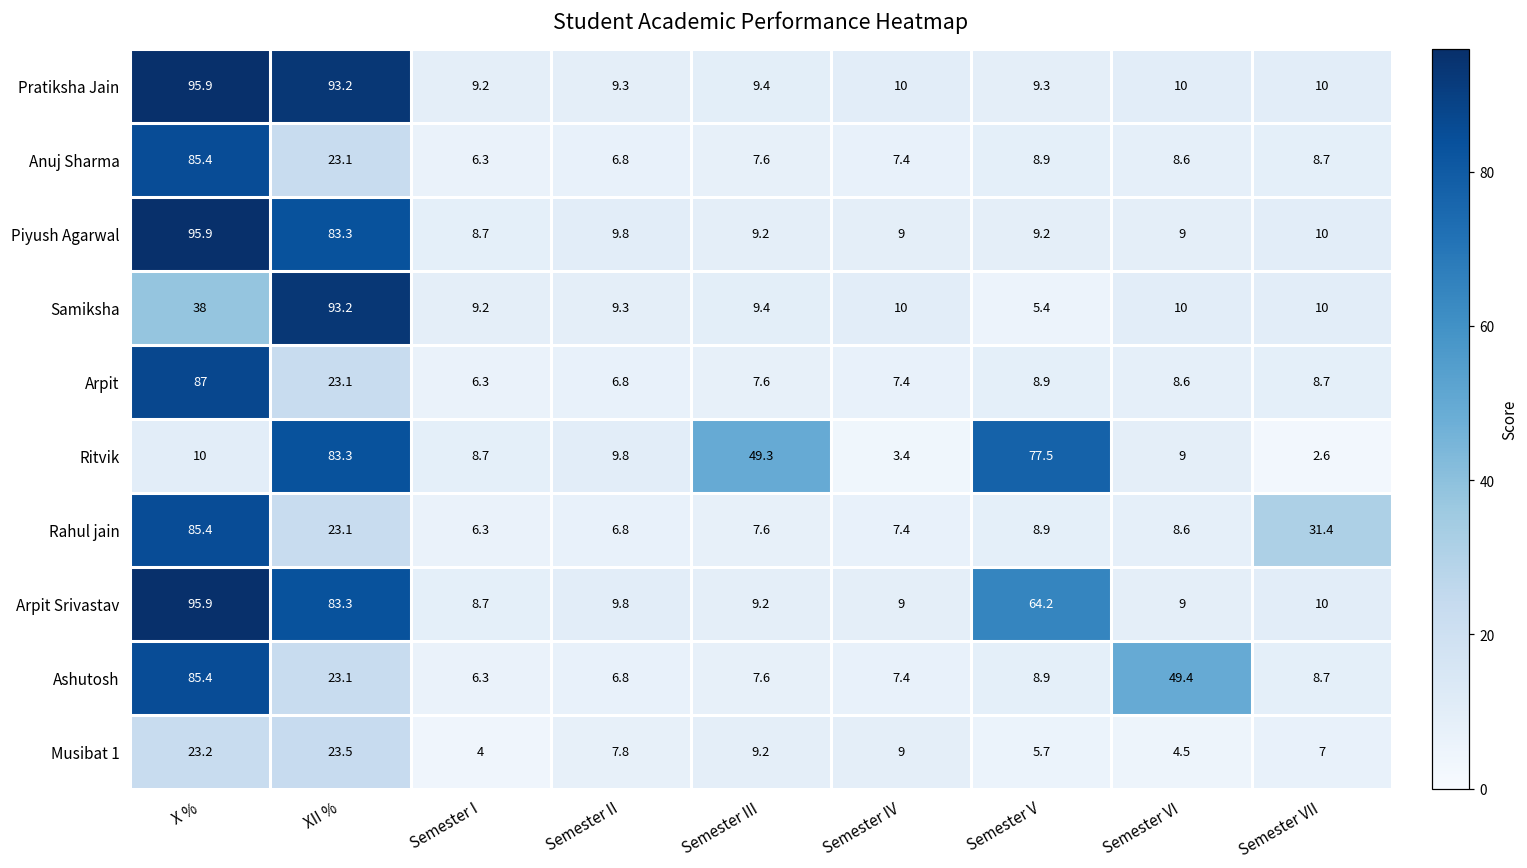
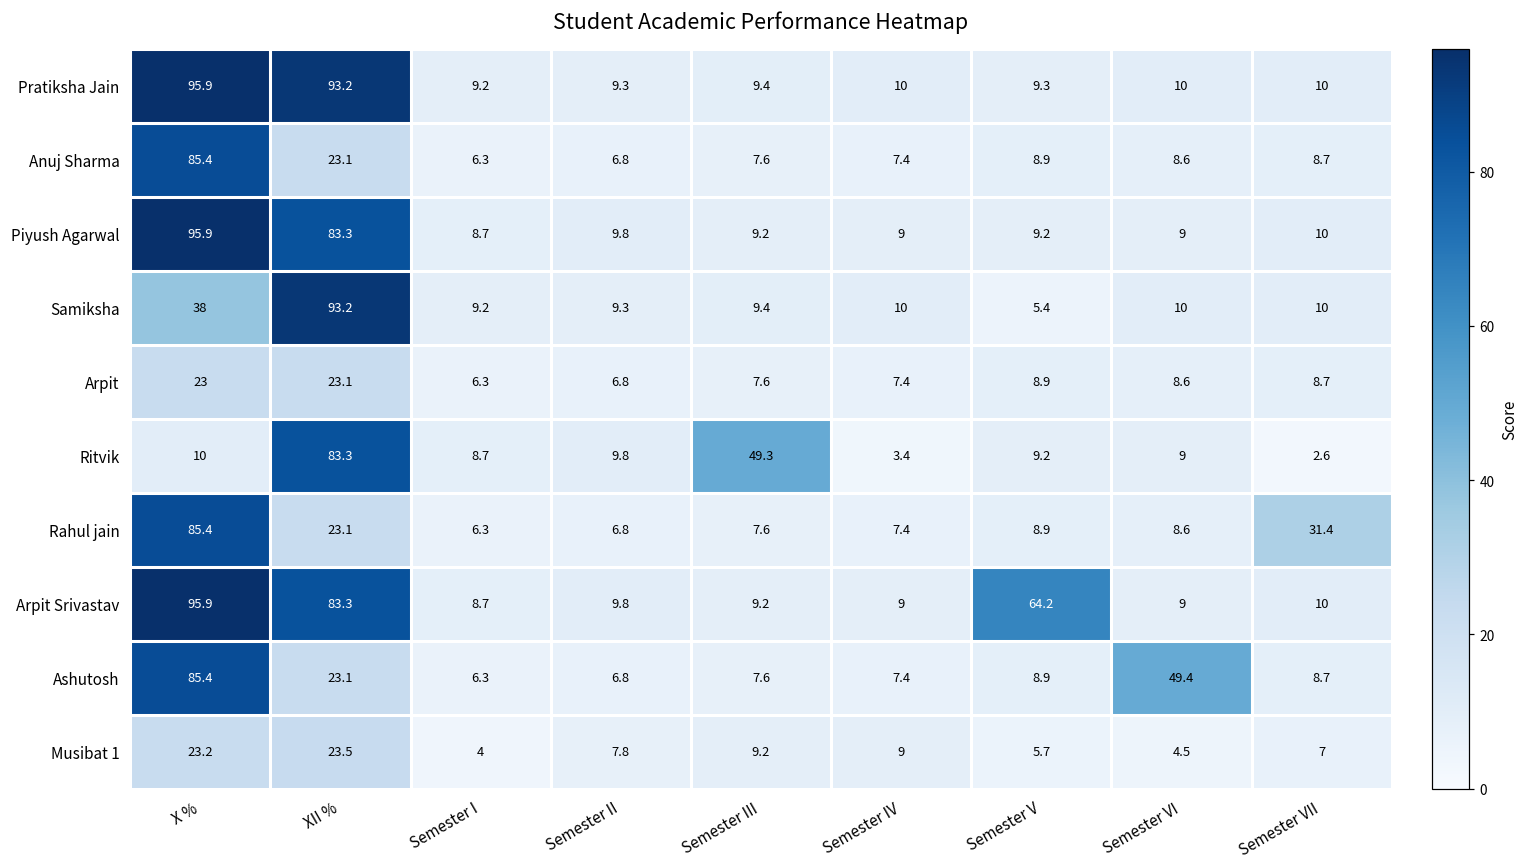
  {
    "Pratiksha Jain": {
      "X %": 95.9,
      "XII %": 93.2,
      "Semester I": 9.2,
      "Semester II": 9.3,
      "Semester III": 9.4,
      "Semester IV": 10,
      "Semester V": 9.3,
      "Semester VI": 10,
      "Semester VII": 10
    },
    "Anuj Sharma": {
      "X %": 85.4,
      "XII %": 23.1,
      "Semester I": 6.3,
      "Semester II": 6.8,
      "Semester III": 7.6,
      "Semester IV": 7.4,
      "Semester V": 8.9,
      "Semester VI": 8.6,
      "Semester VII": 8.7
    },
    "Piyush Agarwal": {
      "X %": 95.9,
      "XII %": 83.3,
      "Semester I": 8.7,
      "Semester II": 9.8,
      "Semester III": 9.2,
      "Semester IV": 9,
      "Semester V": 9.2,
      "Semester VI": 9,
      "Semester VII": 10
    },
    "Samiksha": {
      "X %": 38,
      "XII %": 93.2,
      "Semester I": 9.2,
      "Semester II": 9.3,
      "Semester III": 9.4,
      "Semester IV": 10,
      "Semester V": 5.4,
      "Semester VI": 10,
      "Semester VII": 10
    },
    "Arpit": {
-     "X %": 87,
+     "X %": 23,
      "XII %": 23.1,
      "Semester I": 6.3,
      "Semester II": 6.8,
      "Semester III": 7.6,
      "Semester IV": 7.4,
      "Semester V": 8.9,
      "Semester VI": 8.6,
      "Semester VII": 8.7
    },
    "Ritvik": {
      "X %": 10,
      "XII %": 83.3,
      "Semester I": 8.7,
      "Semester II": 9.8,
      "Semester III": 49.3,
      "Semester IV": 3.4,
-     "Semester V": 77.5,
+     "Semester V": 9.2,
      "Semester VI": 9,
      "Semester VII": 2.6
    },
    "Rahul jain": {
      "X %": 85.4,
      "XII %": 23.1,
      "Semester I": 6.3,
      "Semester II": 6.8,
      "Semester III": 7.6,
      "Semester IV": 7.4,
      "Semester V": 8.9,
      "Semester VI": 8.6,
      "Semester VII": 31.4
    },
    "Arpit Srivastav": {
      "X %": 95.9,
      "XII %": 83.3,
      "Semester I": 8.7,
      "Semester II": 9.8,
      "Semester III": 9.2,
      "Semester IV": 9,
      "Semester V": 64.2,
      "Semester VI": 9,
      "Semester VII": 10
    },
    "Ashutosh": {
      "X %": 85.4,
      "XII %": 23.1,
      "Semester I": 6.3,
      "Semester II": 6.8,
      "Semester III": 7.6,
      "Semester IV": 7.4,
      "Semester V": 8.9,
      "Semester VI": 49.4,
      "Semester VII": 8.7
    },
    "Musibat 1": {
      "X %": 23.2,
      "XII %": 23.5,
      "Semester I": 4,
      "Semester II": 7.8,
      "Semester III": 9.2,
      "Semester IV": 9,
      "Semester V": 5.7,
      "Semester VI": 4.5,
      "Semester VII": 7
    }
  }
